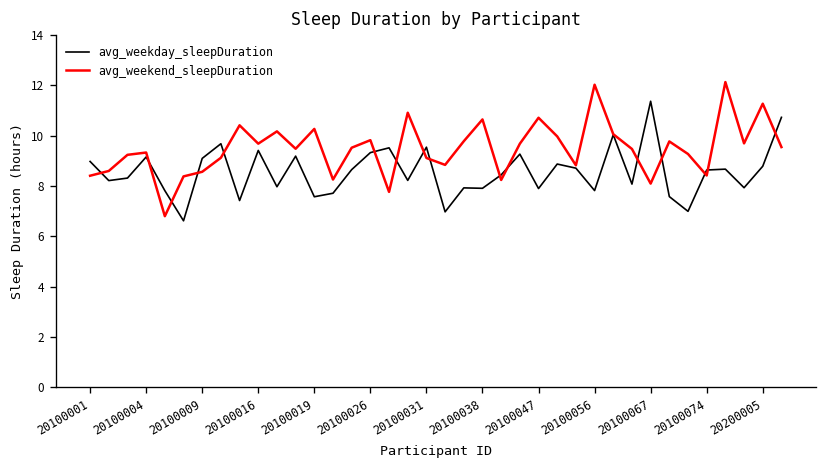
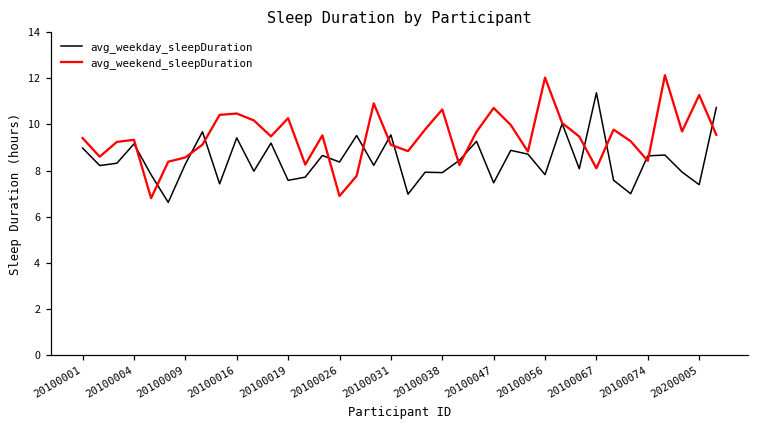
  {
    "avg_weekday_sleepDuration": {
      "20100001": 9.0,
      "20100004": 9.2,
-     "20100009": 9.1,
+     "20100009": 8.3,
      "20100016": 9.4,
      "20100019": 7.6,
-     "20100026": 9.3,
+     "20100026": 8.4,
      "20100031": 9.5,
      "20100038": 7.9,
-     "20100047": 7.9,
+     "20100047": 7.5,
      "20100056": 7.8,
      "20100067": 11.4,
      "20100074": 8.6,
-     "20200005": 8.8
+     "20200005": 7.4
    },
    "avg_weekend_sleepDuration": {
-     "20100001": 8.4,
+     "20100001": 9.4,
      "20100004": 9.3,
      "20100009": 8.6,
-     "20100016": 9.7,
+     "20100016": 10.5,
      "20100019": 10.3,
-     "20100026": 9.8,
+     "20100026": 6.9,
      "20100031": 9.1,
      "20100038": 10.6,
      "20100047": 10.7,
      "20100056": 12.0,
      "20100067": 8.1,
      "20100074": 8.4,
      "20200005": 11.3
    }
  }
